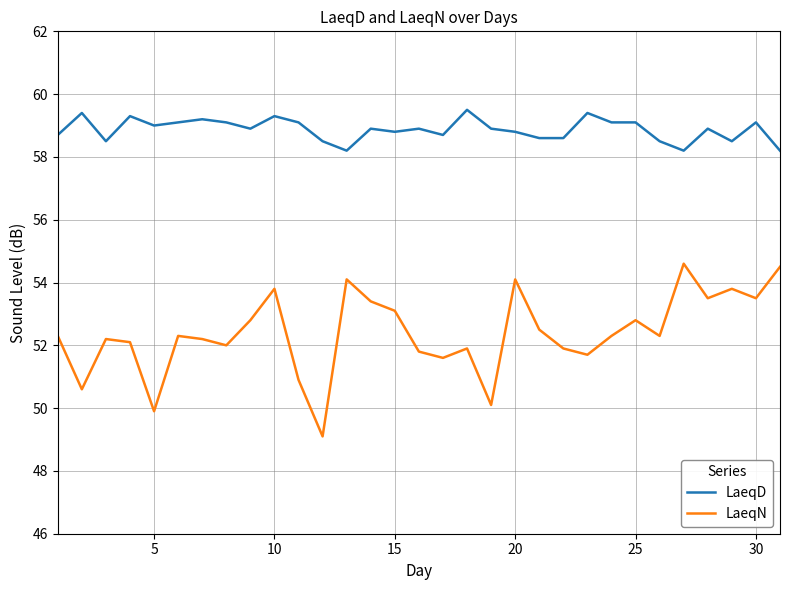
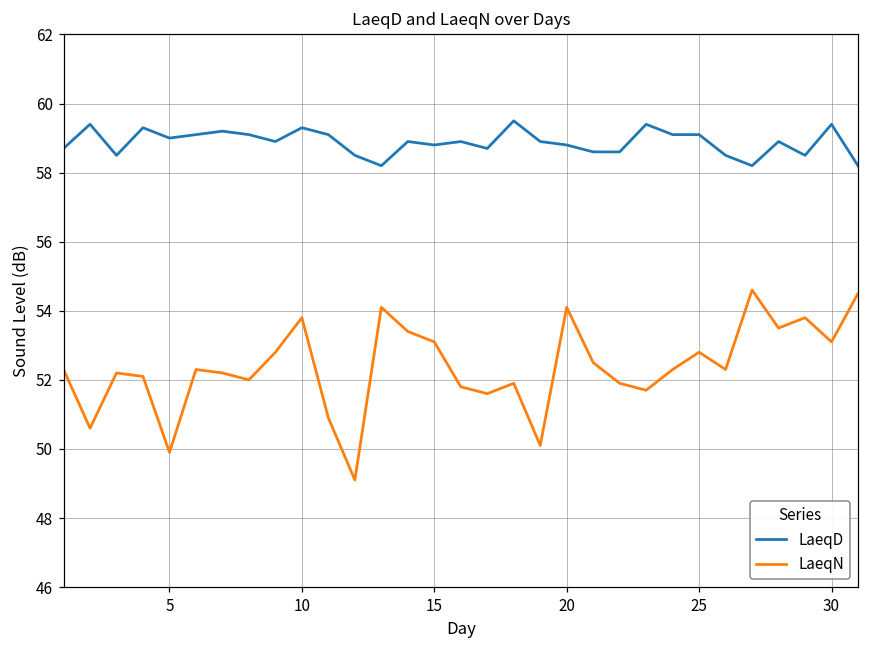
  {
    "LaeqD": {
      "5": 59.0,
      "10": 59.3,
      "15": 58.8,
      "20": 58.8,
      "25": 59.1,
-     "30": 59.1
+     "30": 59.4
    },
    "LaeqN": {
      "5": 49.9,
      "10": 53.8,
      "15": 53.1,
      "20": 54.1,
      "25": 52.8,
-     "30": 53.5
+     "30": 53.1
    }
  }
